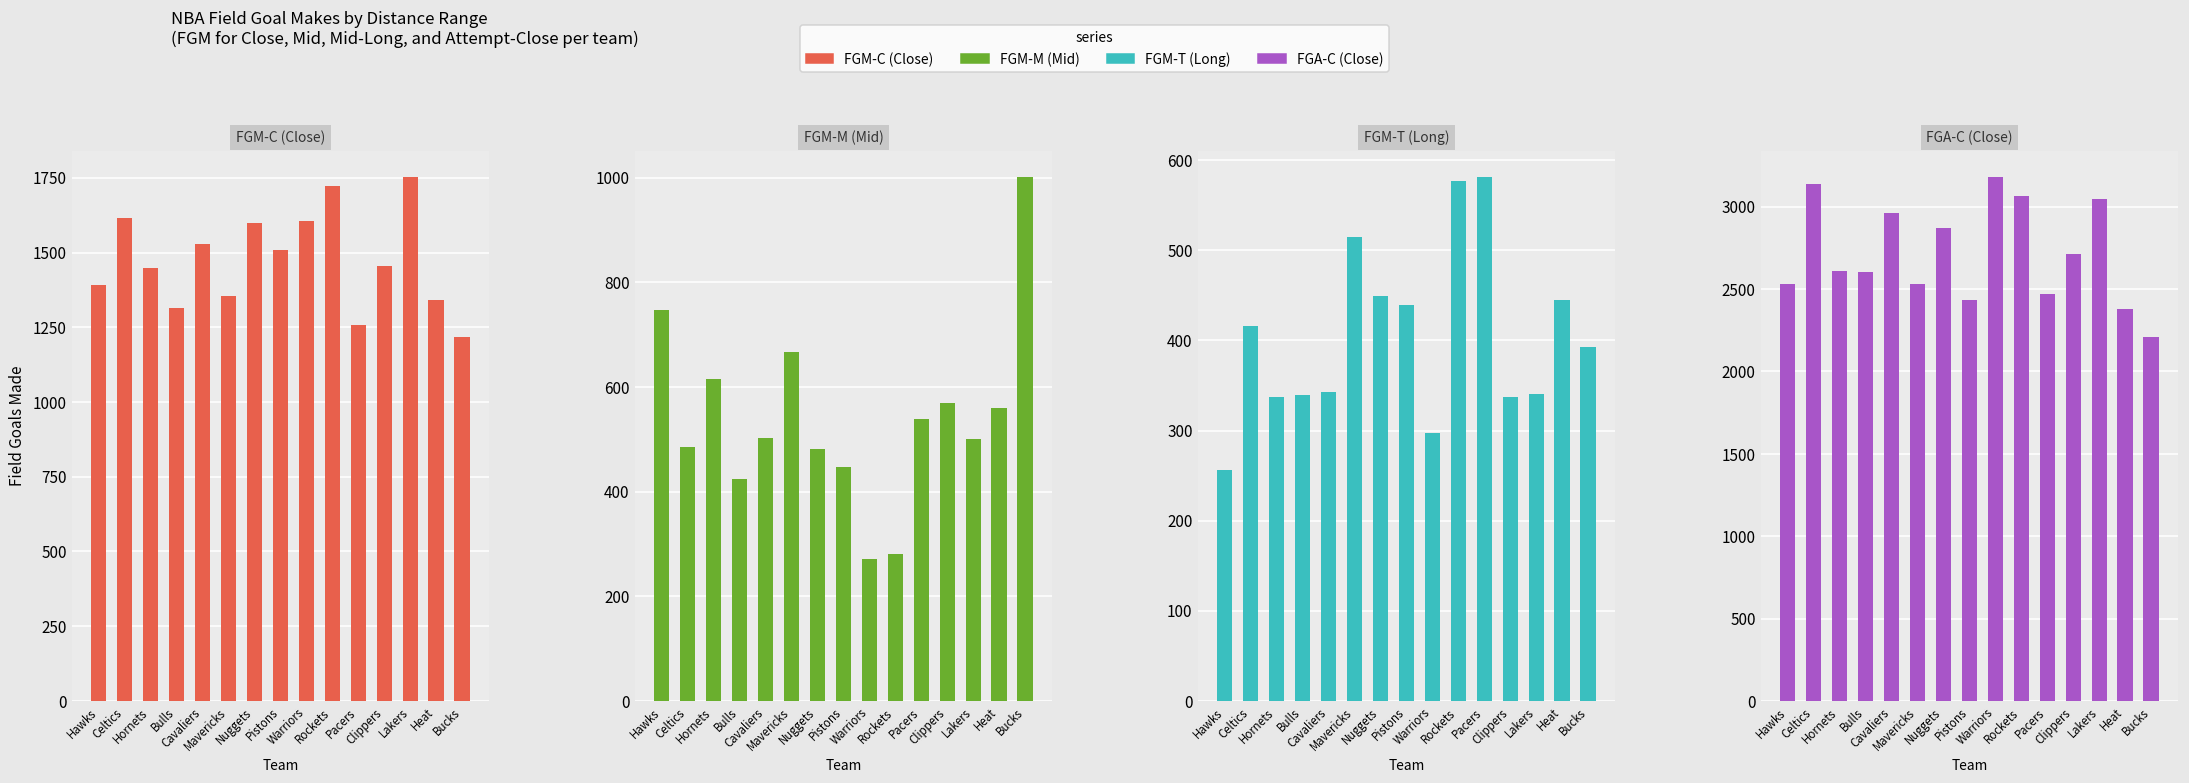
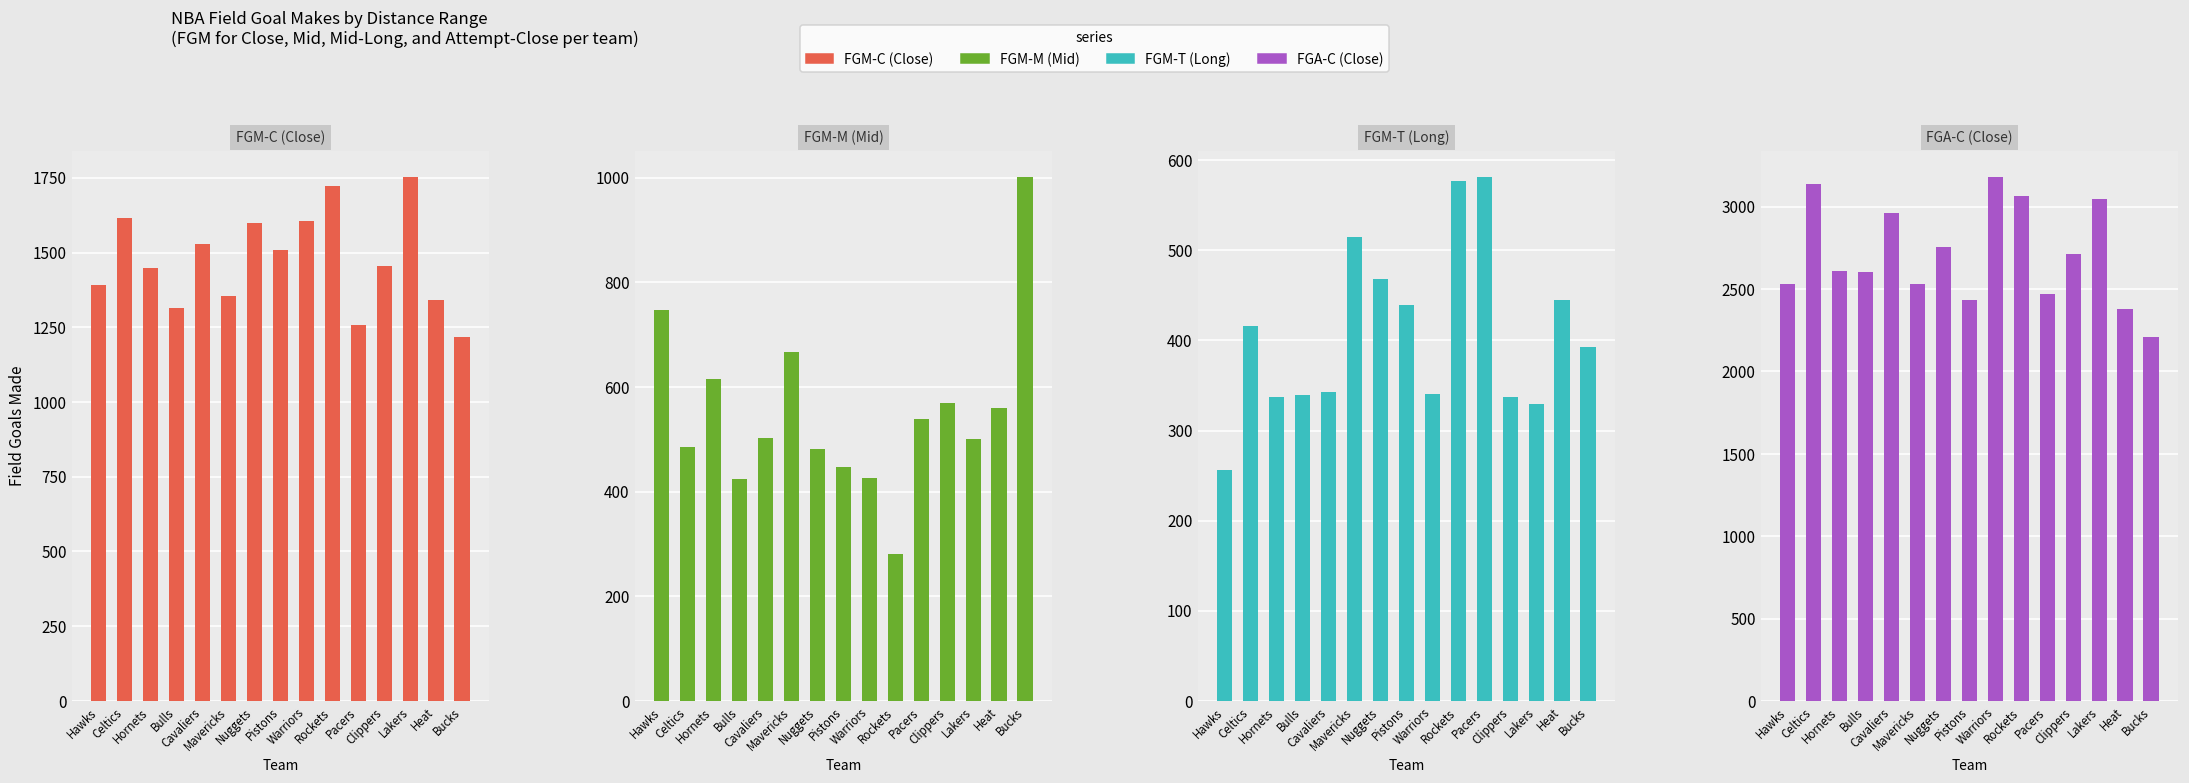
  {
    "FGM-C (Close)": {
      "Hawks": 1390,
      "Celtics": 1610,
      "Hornets": 1450,
      "Bulls": 1310,
      "Cavaliers": 1530,
      "Mavericks": 1350,
      "Nuggets": 1600,
      "Pistons": 1510,
      "Warriors": 1610,
      "Rockets": 1720,
      "Pacers": 1260,
      "Clippers": 1460,
      "Lakers": 1750,
      "Heat": 1340,
      "Bucks": 1220
    },
    "FGM-M (Mid)": {
      "Hawks": 750,
      "Celtics": 490,
      "Hornets": 620,
      "Bulls": 420,
      "Cavaliers": 500,
      "Mavericks": 670,
      "Nuggets": 480,
      "Pistons": 450,
-     "Warriors": 270,
+     "Warriors": 430,
      "Rockets": 280,
      "Pacers": 540,
      "Clippers": 570,
      "Lakers": 500,
      "Heat": 560,
      "Bucks": 1000
    },
    "FGM-T (Long)": {
      "Hawks": 260,
      "Celtics": 420,
      "Hornets": 340,
      "Bulls": 340,
      "Cavaliers": 340,
      "Mavericks": 520,
-     "Nuggets": 450,
+     "Nuggets": 470,
      "Pistons": 440,
-     "Warriors": 300,
+     "Warriors": 340,
      "Rockets": 580,
      "Pacers": 580,
      "Clippers": 340,
-     "Lakers": 340,
+     "Lakers": 330,
      "Heat": 450,
      "Bucks": 390
    },
    "FGA-C (Close)": {
      "Hawks": 2530,
      "Celtics": 3140,
      "Hornets": 2610,
      "Bulls": 2610,
      "Cavaliers": 2960,
      "Mavericks": 2530,
-     "Nuggets": 2870,
+     "Nuggets": 2760,
      "Pistons": 2440,
      "Warriors": 3180,
      "Rockets": 3060,
      "Pacers": 2470,
      "Clippers": 2720,
      "Lakers": 3050,
      "Heat": 2380,
      "Bucks": 2210
    }
  }
